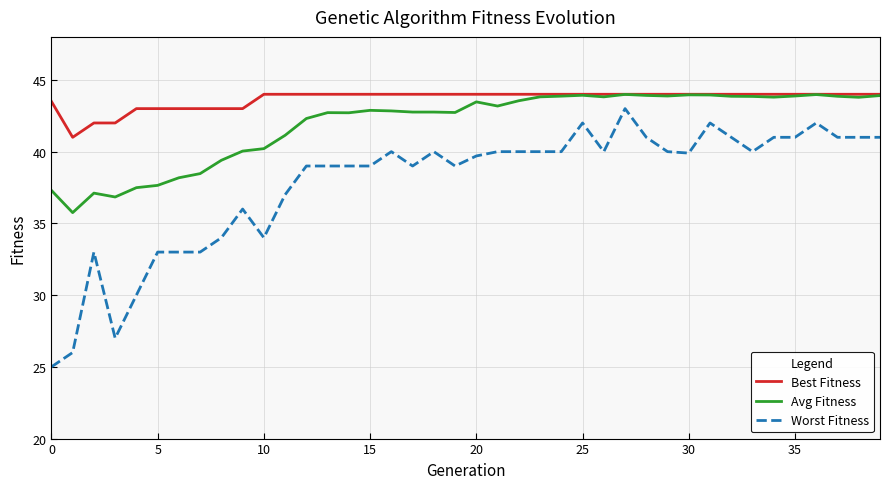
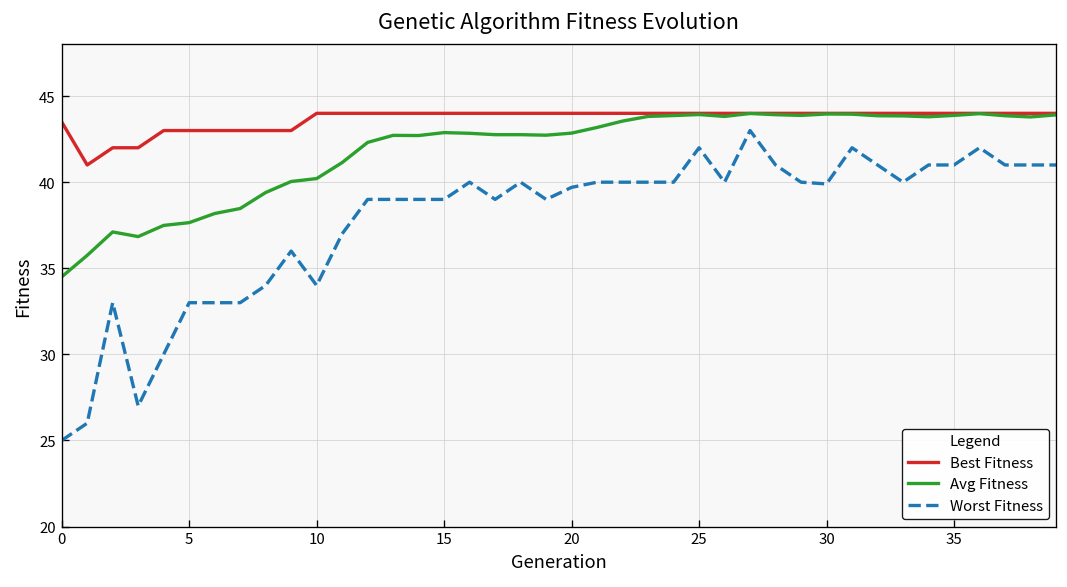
  {
    "Best Fitness": {
      "0": 43.5,
      "5": 43.0,
      "10": 44.0,
      "15": 44.0,
      "20": 44.0
    },
    "Avg Fitness": {
-     "0": 37.3,
+     "0": 34.5,
      "5": 37.7,
      "10": 40.2,
      "15": 42.9,
-     "20": 43.5
+     "20": 42.9
    },
    "Worst Fitness": {
      "0": 25.0,
      "5": 33.0,
      "10": 34.0,
      "15": 39.0,
      "20": 39.7,
      "25": 42.0,
      "30": 39.9,
      "35": 41.0
    }
  }
